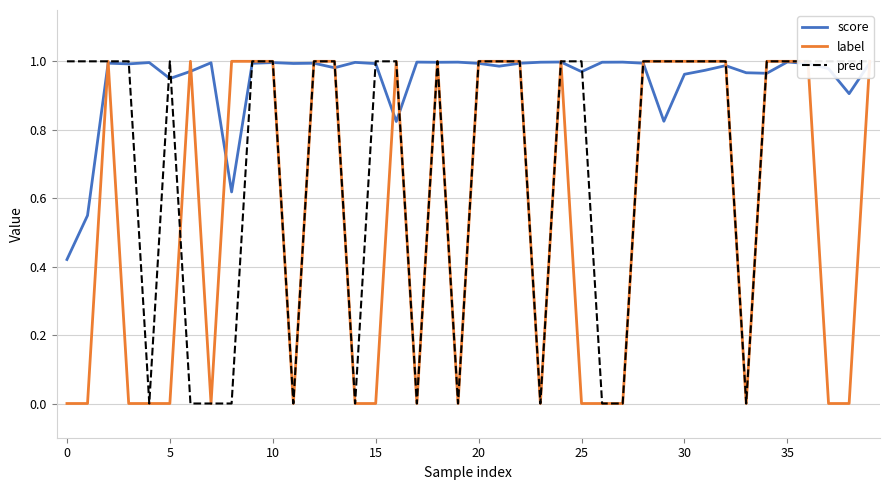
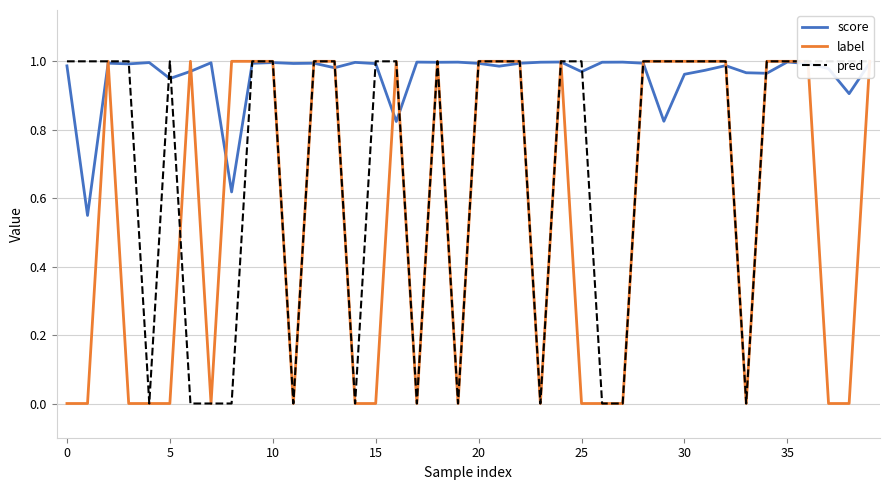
  {
    "score": {
-     "0": 0.42,
+     "0": 0.99,
      "5": 0.95,
      "25": 0.97,
      "30": 0.96
    },
    "label": {
      "0": 0.00,
      "5": 0.00,
      "15": 0.00,
      "25": 0.00
    },
    "pred": {
      "0": 1.00,
      "5": 1.00,
      "25": 1.00
    }
  }
